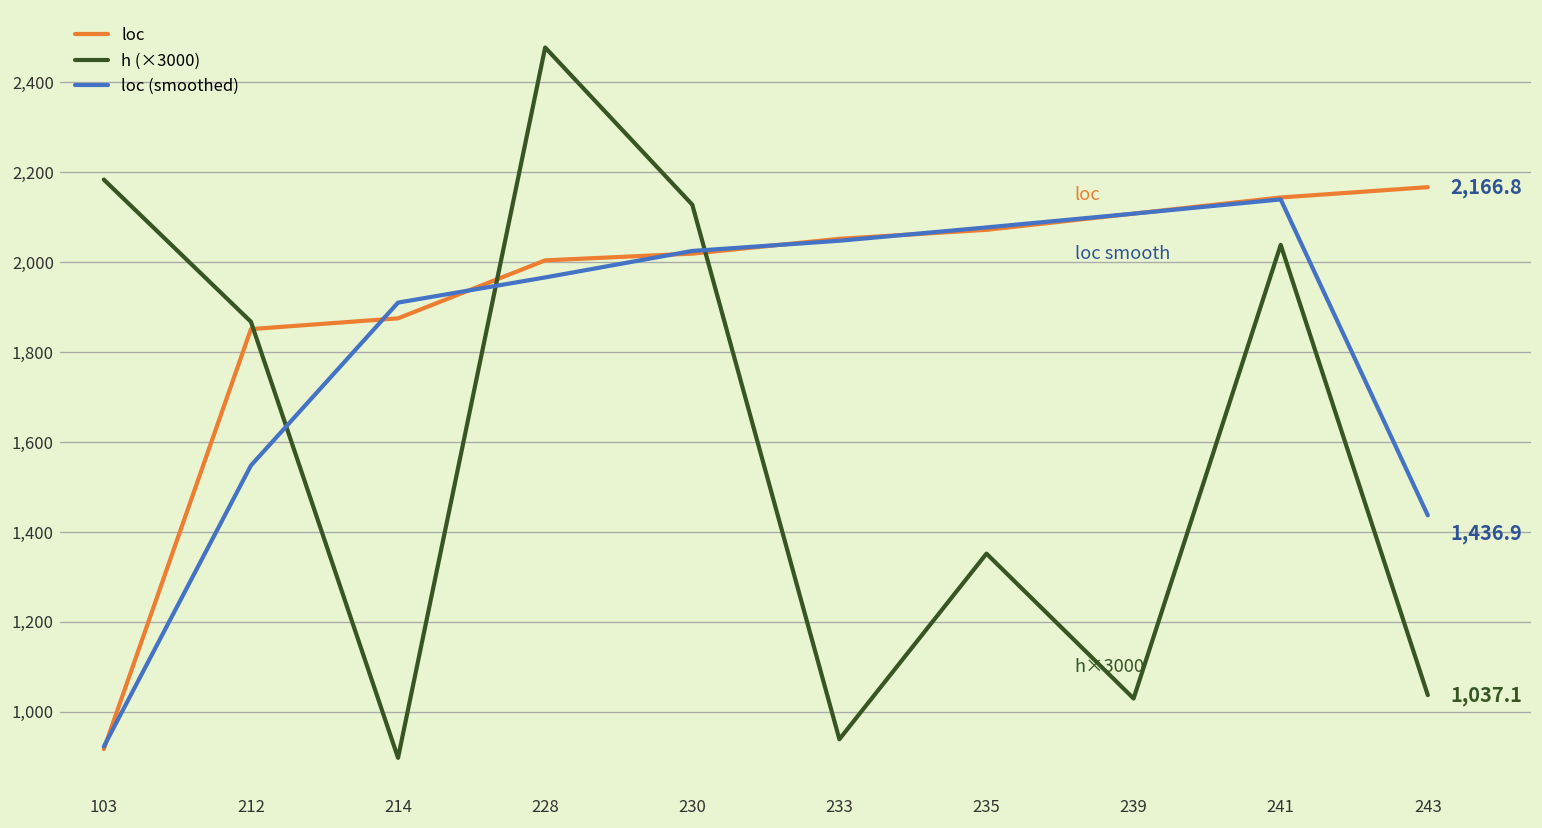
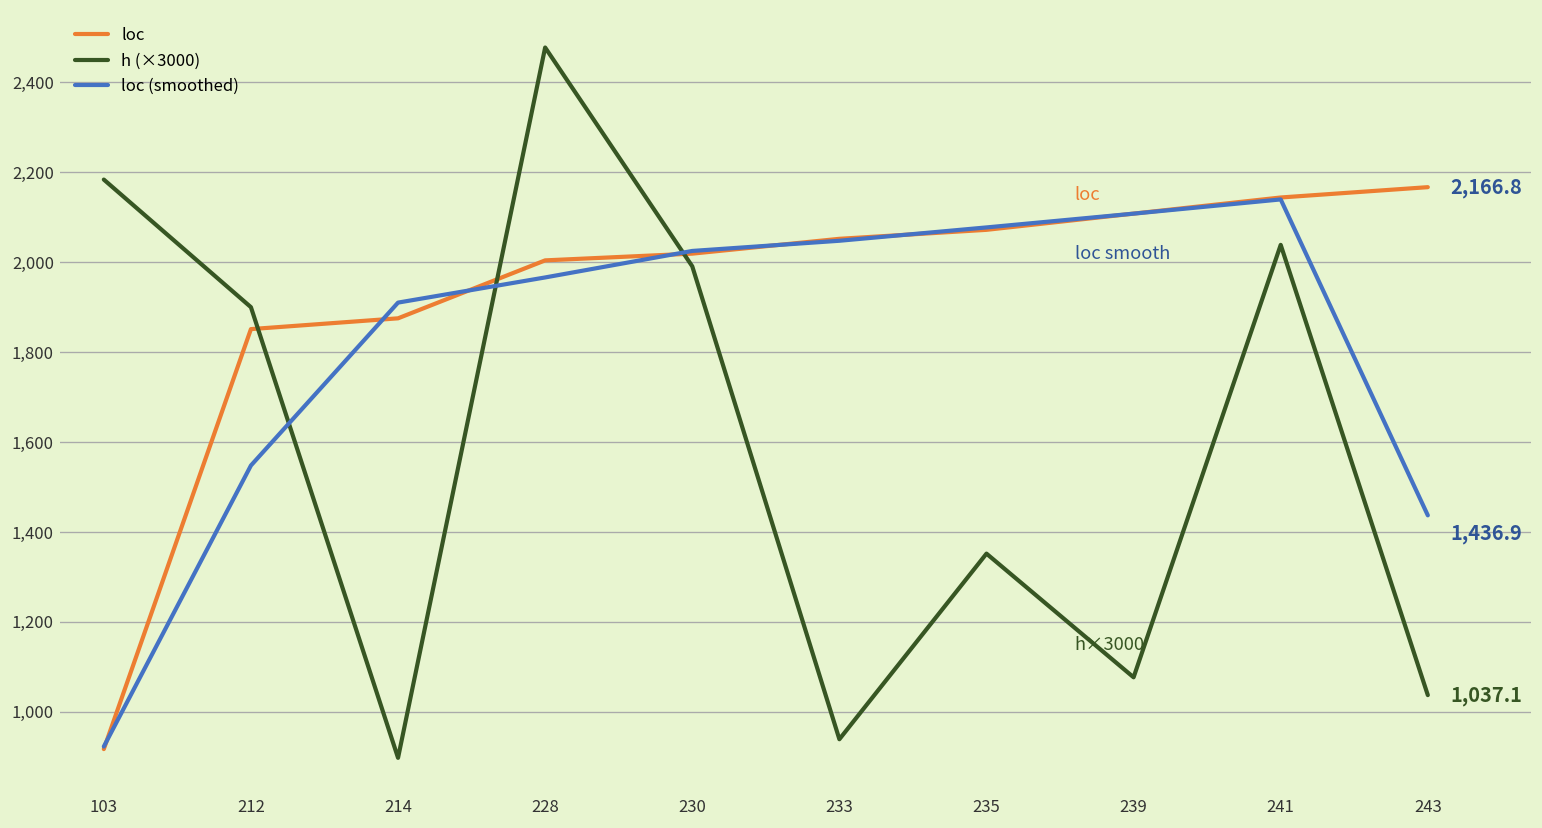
  {
    "loc": {
      "243": "2,166.8"
    },
    "h (×3000)": {
      "103": "2,180",
-     "212": "1,870",
+     "212": "1,900",
      "214": "900",
      "228": "2,480",
-     "230": "2,130",
+     "230": "1,990",
      "233": "940",
      "235": "1,350",
-     "239": "1,030",
+     "239": "1,080",
      "241": "2,040"
    },
    "loc (smoothed)": {
      "243": "1,436.9"
    }
  }
